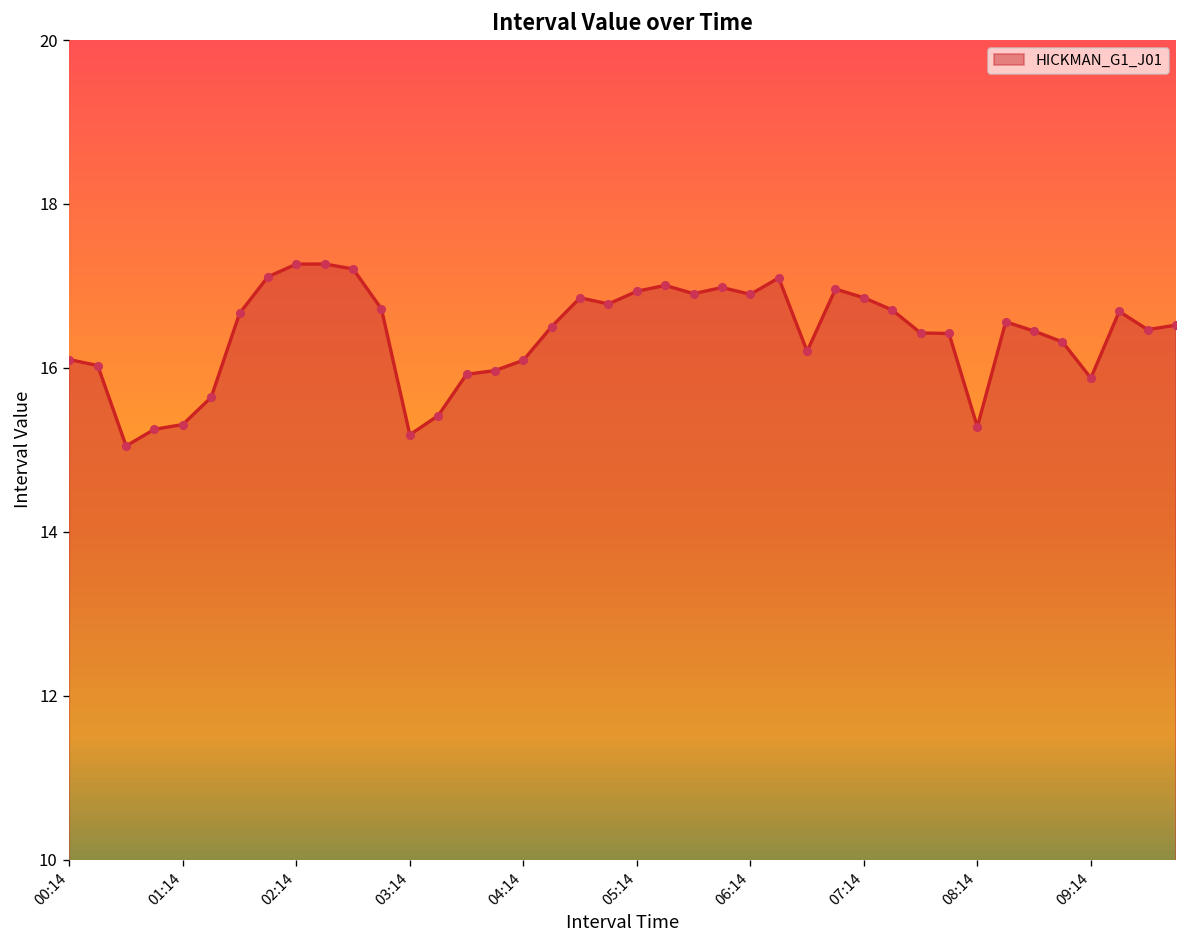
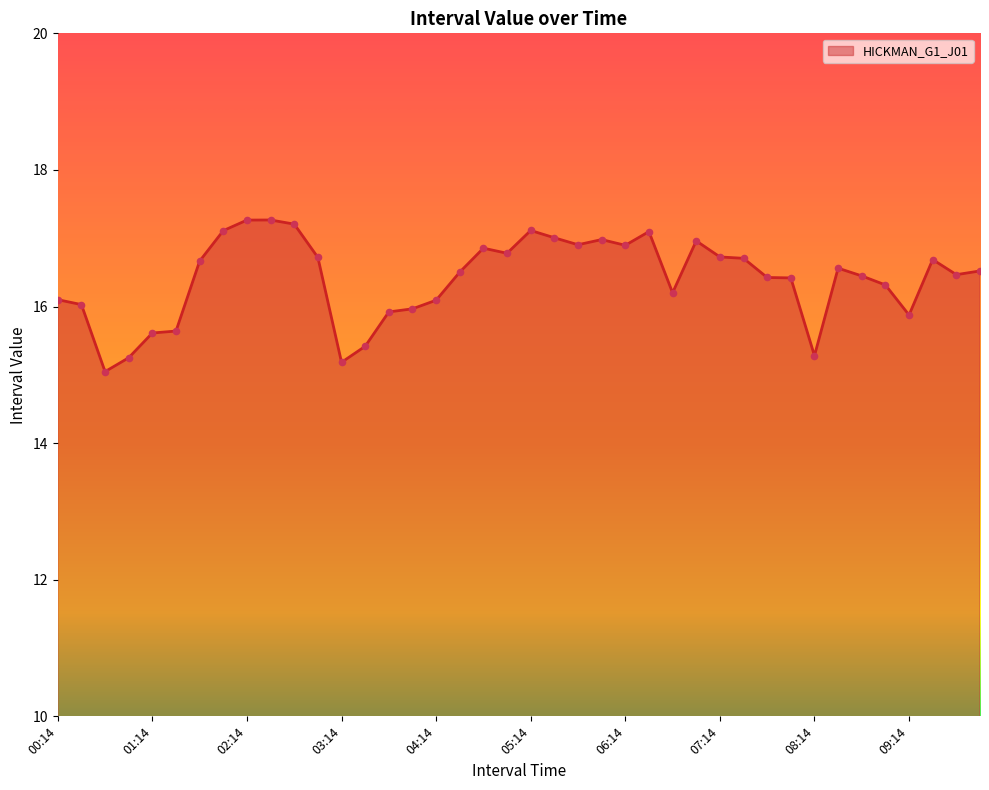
  {
    "00:14": 16.1,
-   "01:14": 15.3,
+   "01:14": 15.6,
    "02:14": 17.3,
    "03:14": 15.2,
    "04:14": 16.1,
-   "05:14": 16.9,
+   "05:14": 17.1,
    "06:14": 16.9,
-   "07:14": 16.9,
+   "07:14": 16.7,
    "08:14": 15.3,
    "09:14": 15.9
  }
